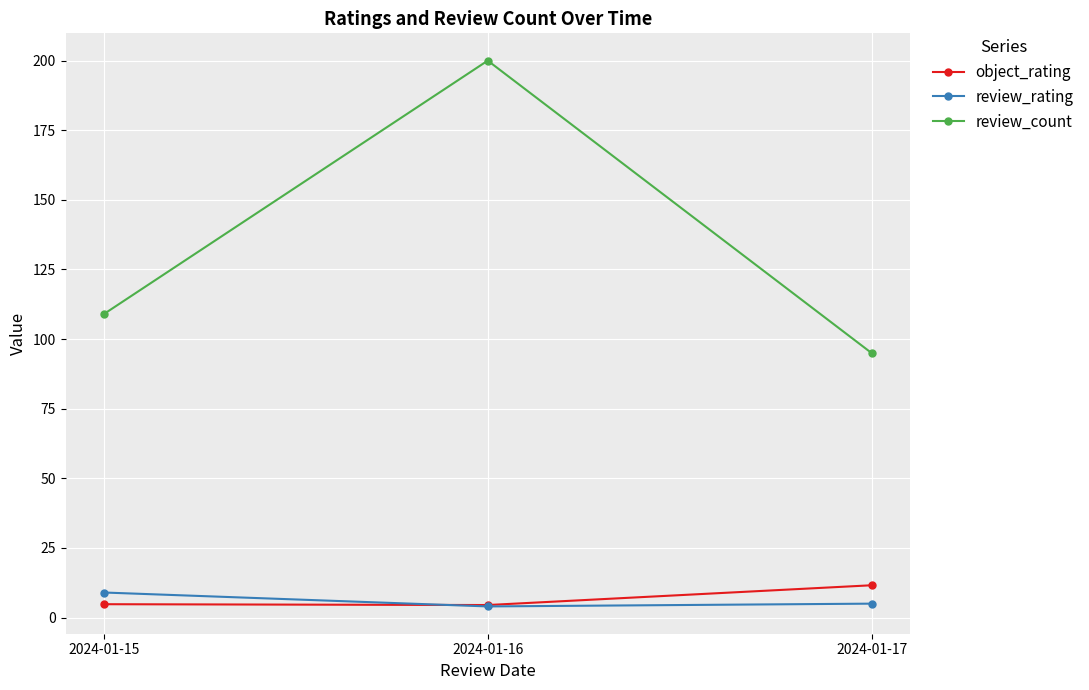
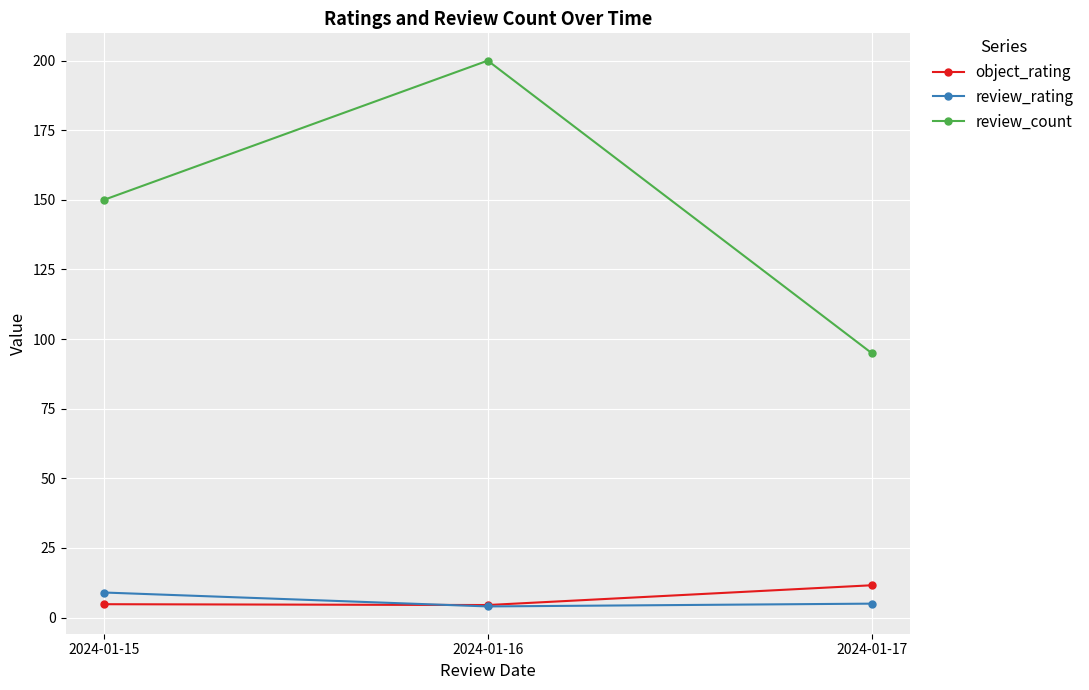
  {
    "object_rating": {
      "2024-01-15": 5,
      "2024-01-17": 12
    },
    "review_rating": {
      "2024-01-15": 9,
      "2024-01-17": 5
    },
    "review_count": {
-     "2024-01-15": 109,
+     "2024-01-15": 150,
      "2024-01-16": 200,
      "2024-01-17": 95
    }
  }
